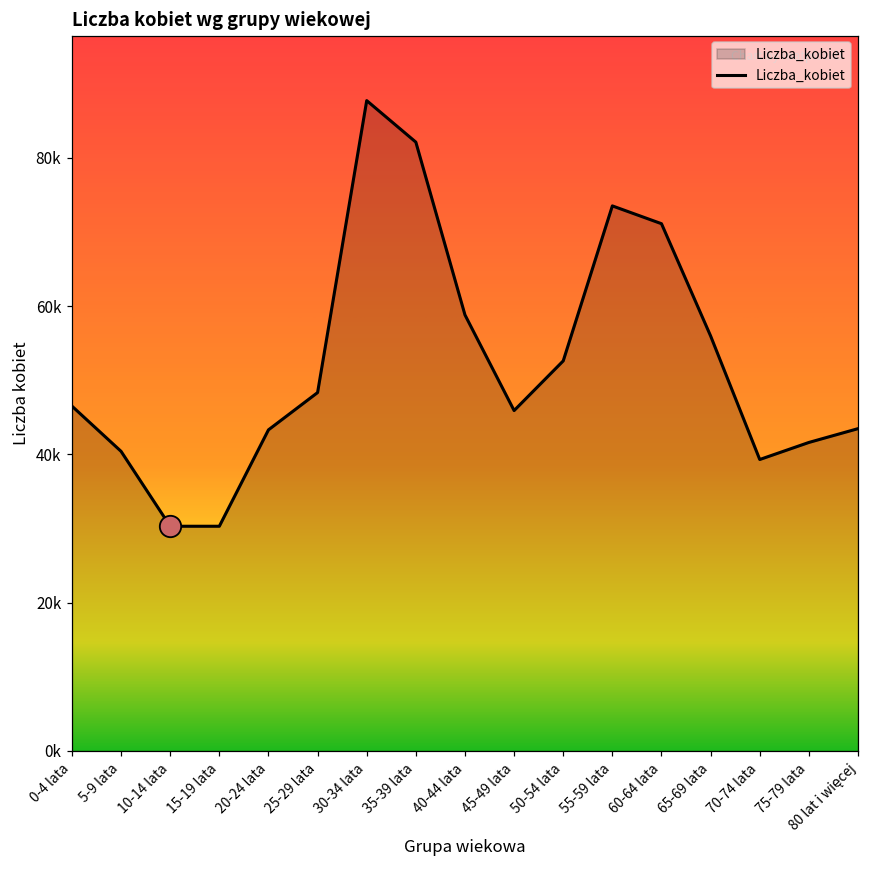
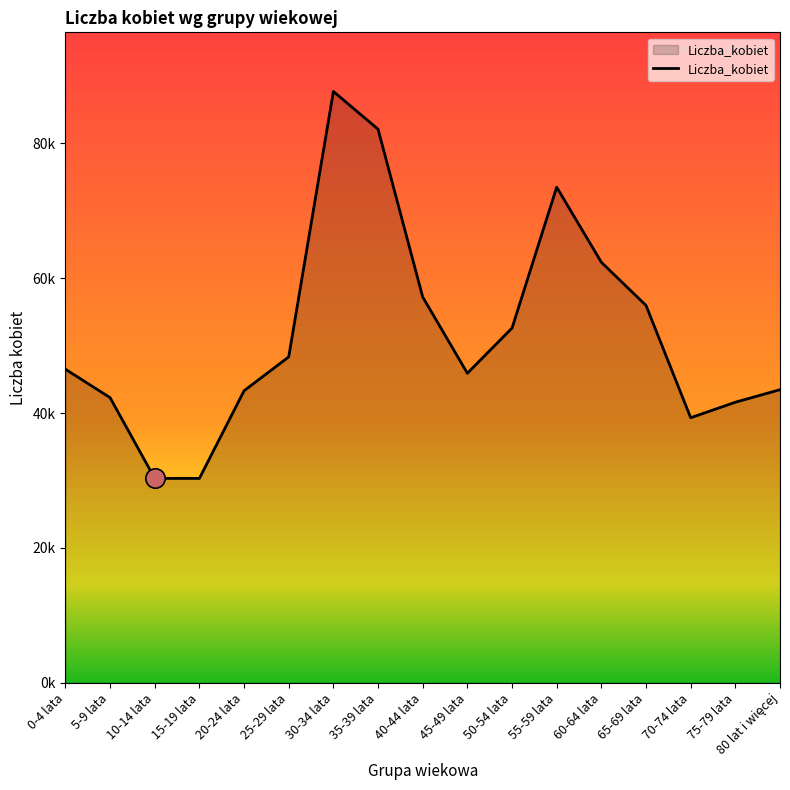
  {
    "Liczba_kobiet": {
      "0-4 lata": 47000,
-     "5-9 lata": 40000,
+     "5-9 lata": 42000,
      "15-19 lata": 30000,
      "20-24 lata": 43000,
      "25-29 lata": 48000,
      "30-34 lata": 88000,
      "35-39 lata": 82000,
-     "40-44 lata": 59000,
+     "40-44 lata": 57000,
      "45-49 lata": 46000,
      "50-54 lata": 53000,
      "55-59 lata": 74000,
-     "60-64 lata": 71000,
+     "60-64 lata": 62000,
      "65-69 lata": 56000,
      "70-74 lata": 39000,
      "75-79 lata": 42000,
      "80 lat i więcej": 43000
    }
  }
